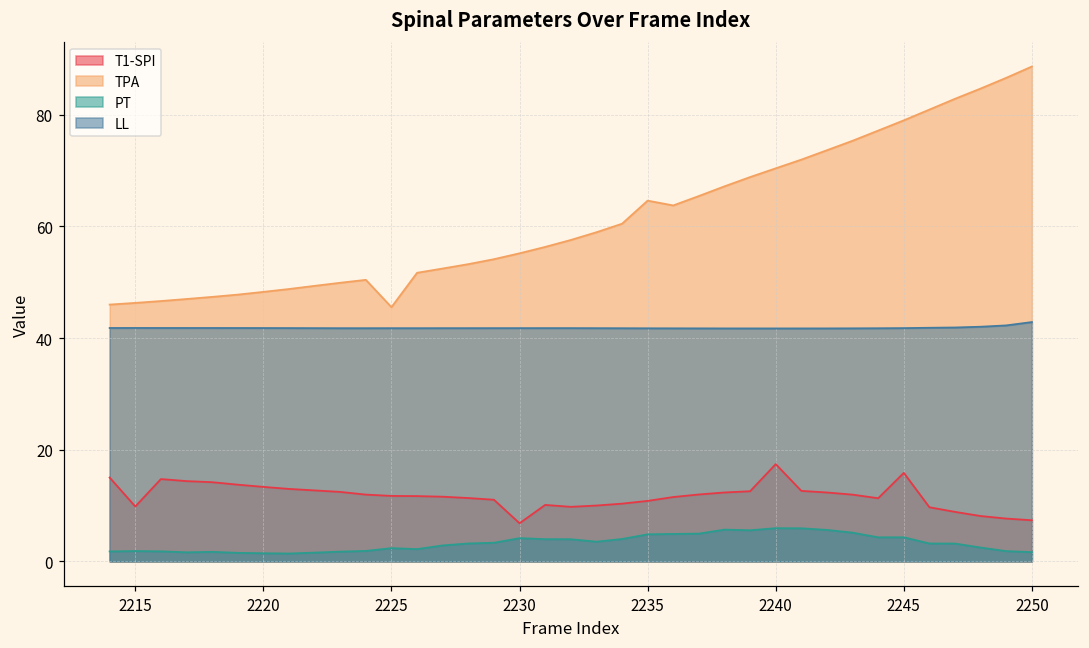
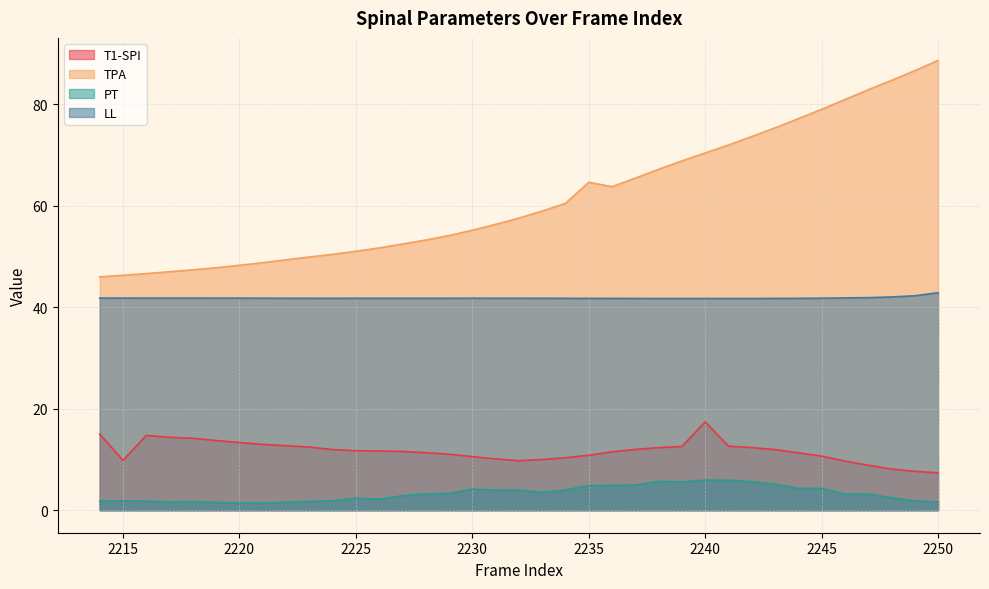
  {
    "T1-SPI": {
      "2215": 10,
      "2220": 13,
      "2225": 12,
-     "2230": 7,
+     "2230": 11,
      "2235": 11,
      "2240": 17,
-     "2245": 16,
+     "2245": 11,
      "2250": 7
    },
    "TPA": {
      "2215": 46,
      "2220": 48,
-     "2225": 46,
+     "2225": 51,
      "2230": 55,
      "2235": 65,
      "2240": 70,
      "2245": 79,
      "2250": 89
    }
  }
